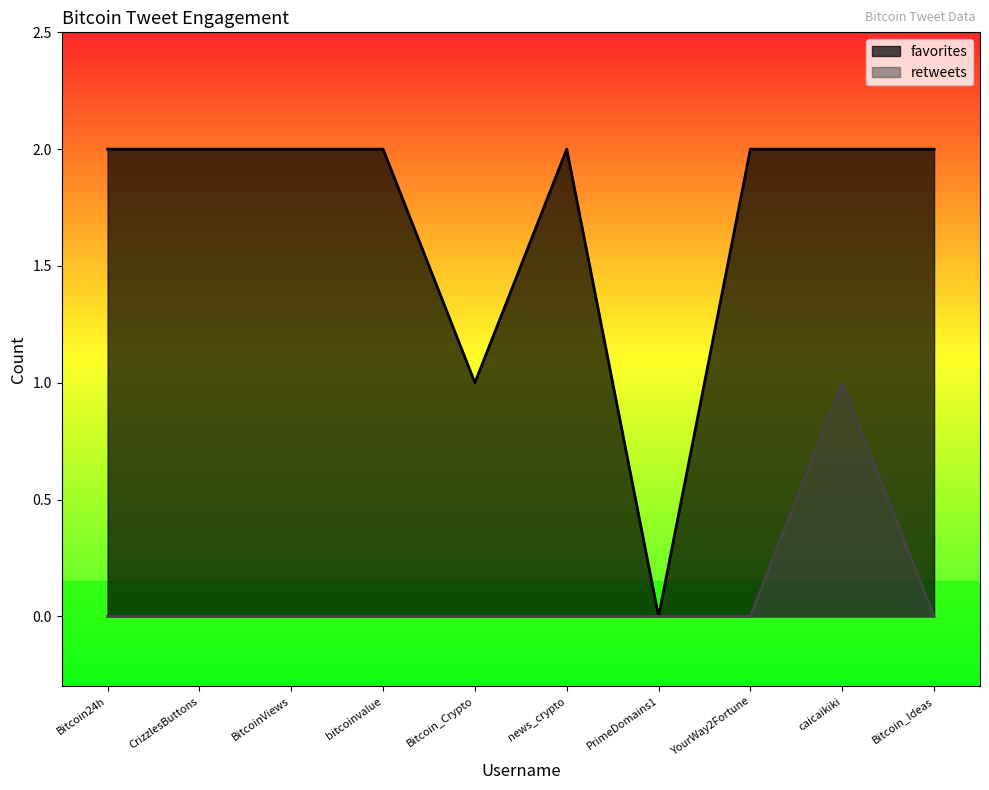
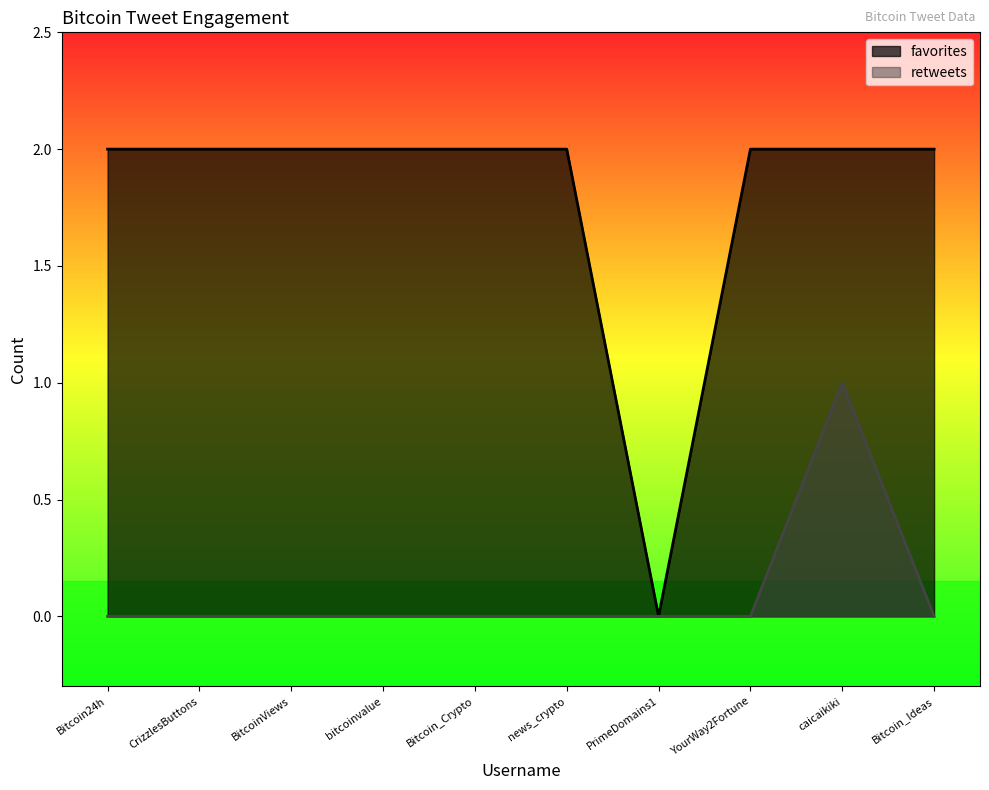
  {
    "favorites": {
      "Bitcoin24h": 2,
      "CrizzlesButtons": 2,
      "BitcoinViews": 2,
      "bitcoinvalue": 2,
-     "Bitcoin_Crypto": 1,
+     "Bitcoin_Crypto": 2,
      "news_crypto": 2,
      "YourWay2Fortune": 2,
      "caicaikiki": 2,
      "Bitcoin_Ideas": 2
    },
    "retweets": {
      "caicaikiki": 1
    }
  }
